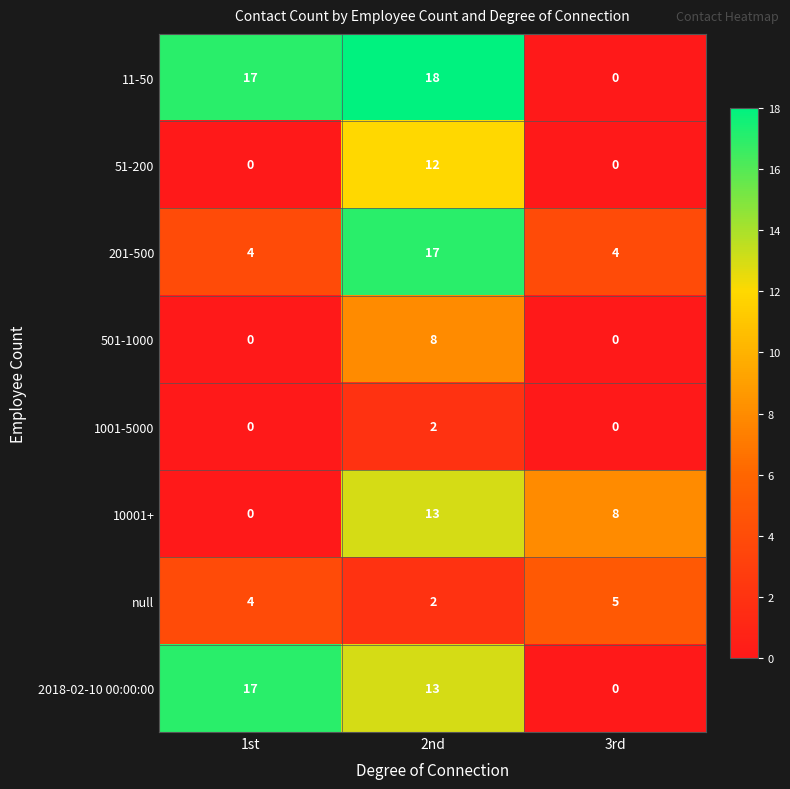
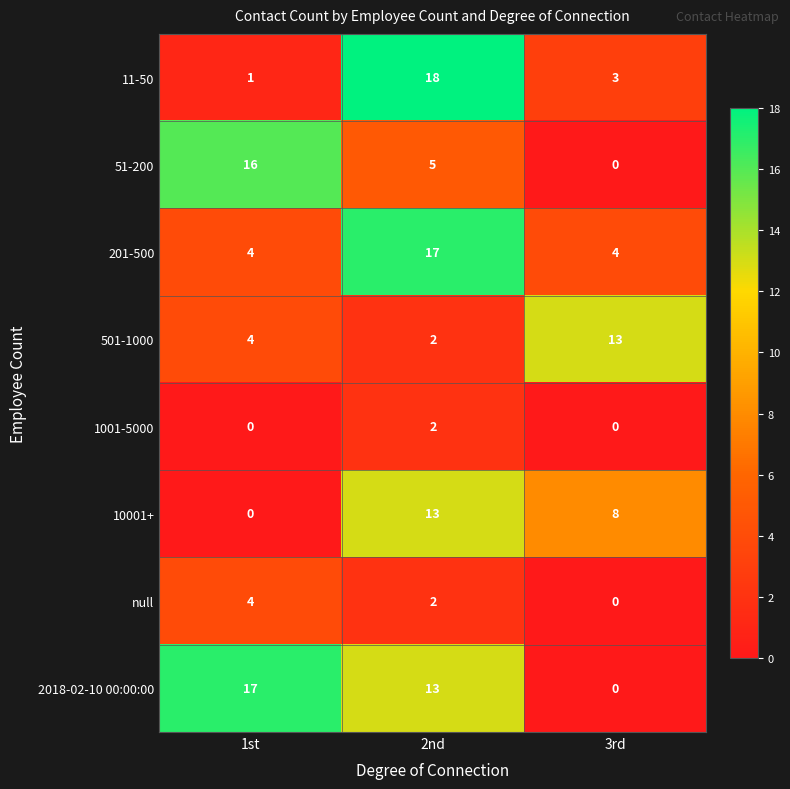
  {
    "11-50": {
-     "1st": 17,
+     "1st": 1,
      "2nd": 18,
-     "3rd": 0
+     "3rd": 3
    },
    "51-200": {
-     "1st": 0,
-     "2nd": 12,
+     "1st": 16,
+     "2nd": 5,
      "3rd": 0
    },
    "201-500": {
      "1st": 4,
      "2nd": 17,
      "3rd": 4
    },
    "501-1000": {
-     "1st": 0,
-     "2nd": 8,
-     "3rd": 0
+     "1st": 4,
+     "2nd": 2,
+     "3rd": 13
    },
    "1001-5000": {
      "1st": 0,
      "2nd": 2,
      "3rd": 0
    },
    "10001+": {
      "1st": 0,
      "2nd": 13,
      "3rd": 8
    },
    "null": {
      "1st": 4,
      "2nd": 2,
-     "3rd": 5
+     "3rd": 0
    },
    "2018-02-10 00:00:00": {
      "1st": 17,
      "2nd": 13,
      "3rd": 0
    }
  }
